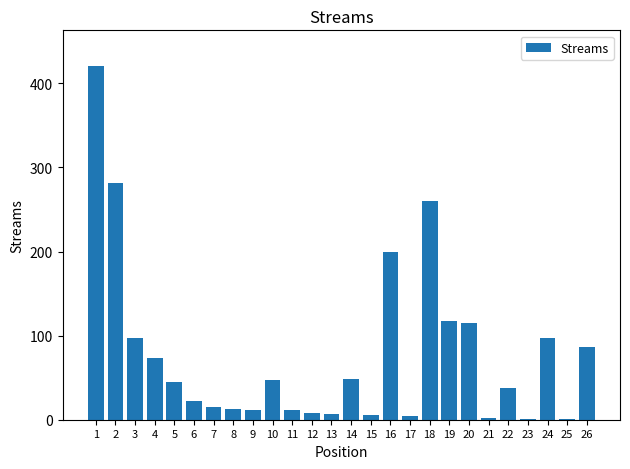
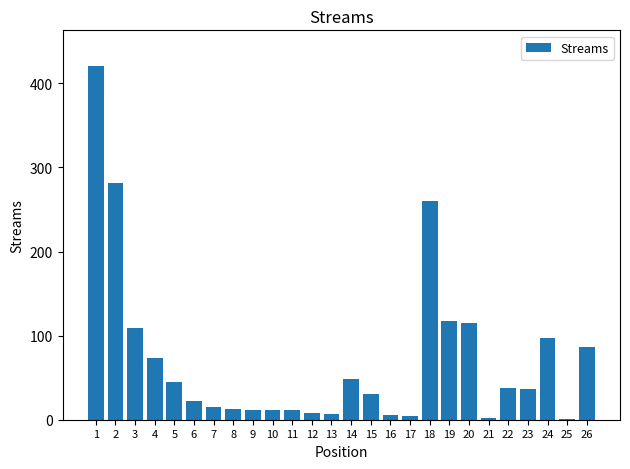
  {
    "1": 420,
    "2": 280,
-   "3": 100,
+   "3": 110,
    "4": 70,
    "5": 50,
    "6": 20,
    "7": 20,
    "8": 10,
    "9": 10,
-   "10": 50,
+   "10": 10,
    "11": 10,
    "12": 10,
    "13": 10,
    "14": 50,
-   "15": 10,
-   "16": 200,
+   "15": 30,
+   "16": 10,
    "17": 10,
    "18": 260,
    "19": 120,
    "20": 120,
    "22": 40,
-   "23": 0,
+   "23": 40,
    "24": 100,
    "26": 90
  }
